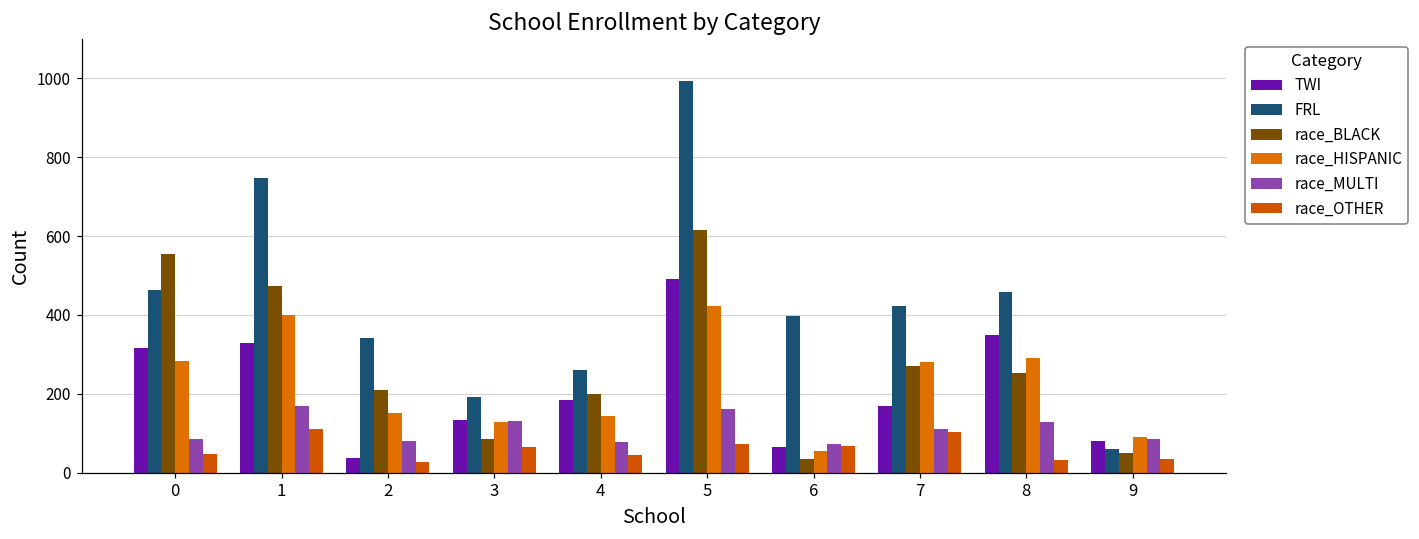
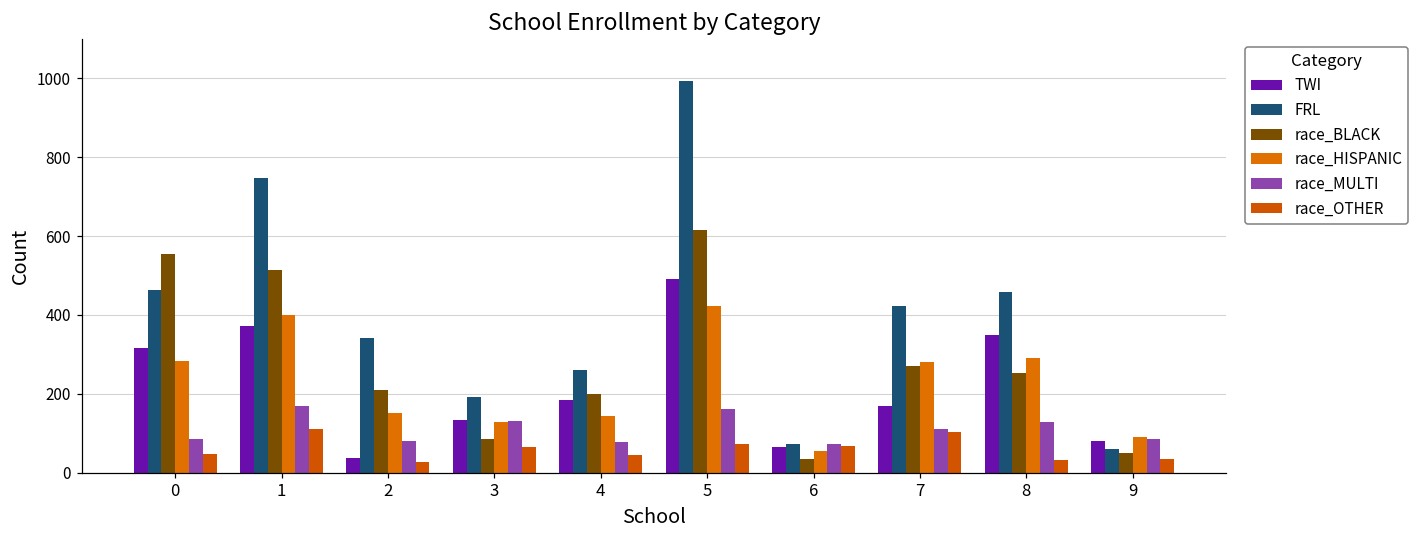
  {
    "TWI": {
      "0": 320,
-     "1": 330,
+     "1": 370,
      "2": 40,
      "3": 130,
      "4": 190,
      "5": 490,
      "6": 70,
      "7": 170,
      "8": 350,
      "9": 80
    },
    "FRL": {
      "0": 460,
      "1": 750,
      "2": 340,
      "3": 190,
      "4": 260,
      "5": 990,
-     "6": 400,
+     "6": 70,
      "7": 420,
      "8": 460,
      "9": 60
    },
    "race_BLACK": {
      "0": 560,
-     "1": 470,
+     "1": 510,
      "2": 210,
      "3": 90,
      "4": 200,
      "5": 620,
      "6": 40,
      "7": 270,
      "8": 250,
      "9": 50
    },
    "race_MULTI": {
      "0": 90,
      "1": 170,
      "2": 80,
      "3": 130,
      "4": 80,
      "5": 160,
      "6": 70,
      "7": 110,
      "8": 130,
      "9": 90
    }
  }
